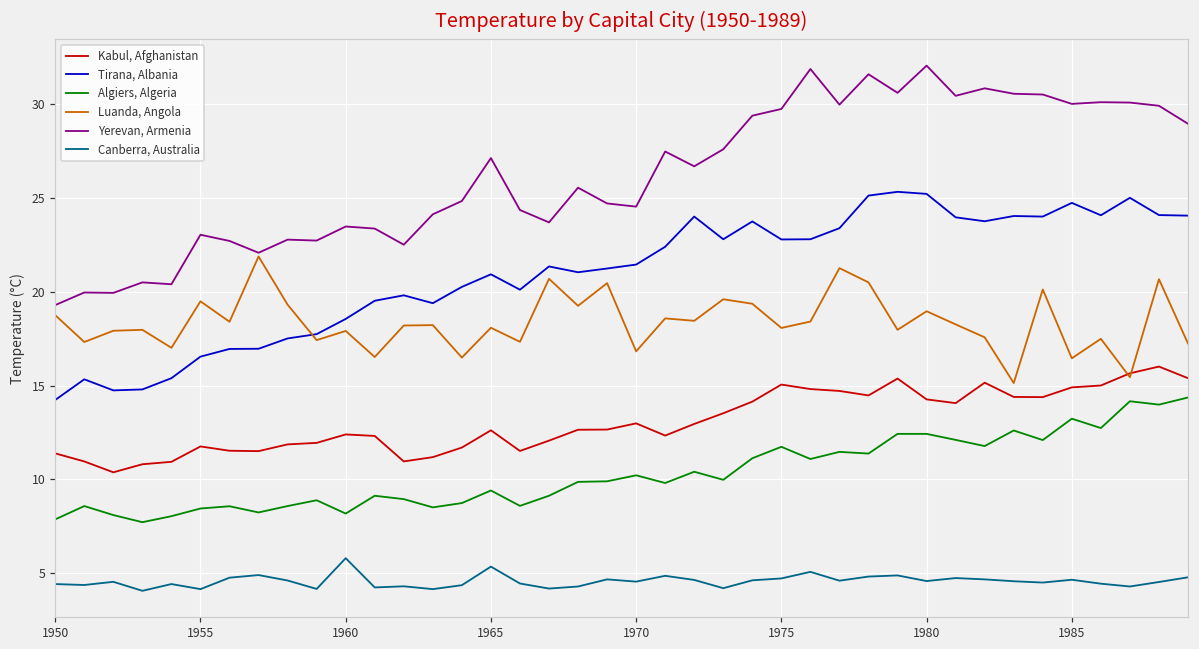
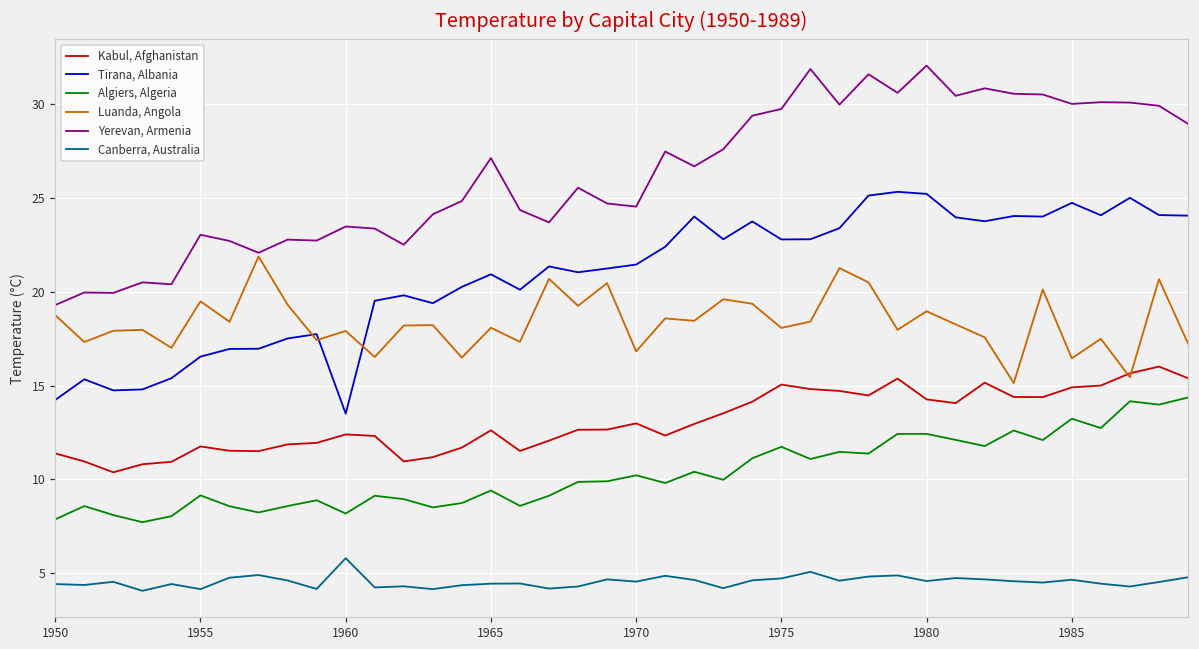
  {
    "Kabul, Afghanistan": {
      "1950": 11.4,
      "1955": 11.8,
      "1960": 12.4,
      "1965": 12.6,
      "1970": 13.0,
      "1975": 15.1,
      "1980": 14.3,
      "1985": 14.9
    },
    "Tirana, Albania": {
      "1950": 14.2,
      "1955": 16.6,
-     "1960": 18.6,
+     "1960": 13.5,
      "1965": 20.9,
      "1970": 21.5,
      "1975": 22.8,
      "1980": 25.2,
      "1985": 24.8
    },
    "Algiers, Algeria": {
      "1950": 7.9,
-     "1955": 8.5,
+     "1955": 9.2,
      "1960": 8.2,
      "1965": 9.4,
      "1970": 10.2,
      "1975": 11.7,
      "1980": 12.4,
      "1985": 13.2
    },
    "Luanda, Angola": {
      "1950": 18.8,
      "1955": 19.5,
      "1960": 17.9,
      "1965": 18.1,
      "1970": 16.8,
      "1975": 18.1,
      "1980": 19.0,
      "1985": 16.5
    },
    "Yerevan, Armenia": {
      "1950": 19.3,
      "1955": 23.1,
      "1960": 23.5,
      "1965": 27.1,
      "1970": 24.6,
      "1975": 29.8,
      "1980": 32.1,
      "1985": 30.0
    },
    "Canberra, Australia": {
      "1950": 4.4,
      "1955": 4.2,
      "1960": 5.8,
-     "1965": 5.4,
+     "1965": 4.4,
      "1970": 4.6,
      "1975": 4.7,
      "1980": 4.6,
      "1985": 4.7
    }
  }
